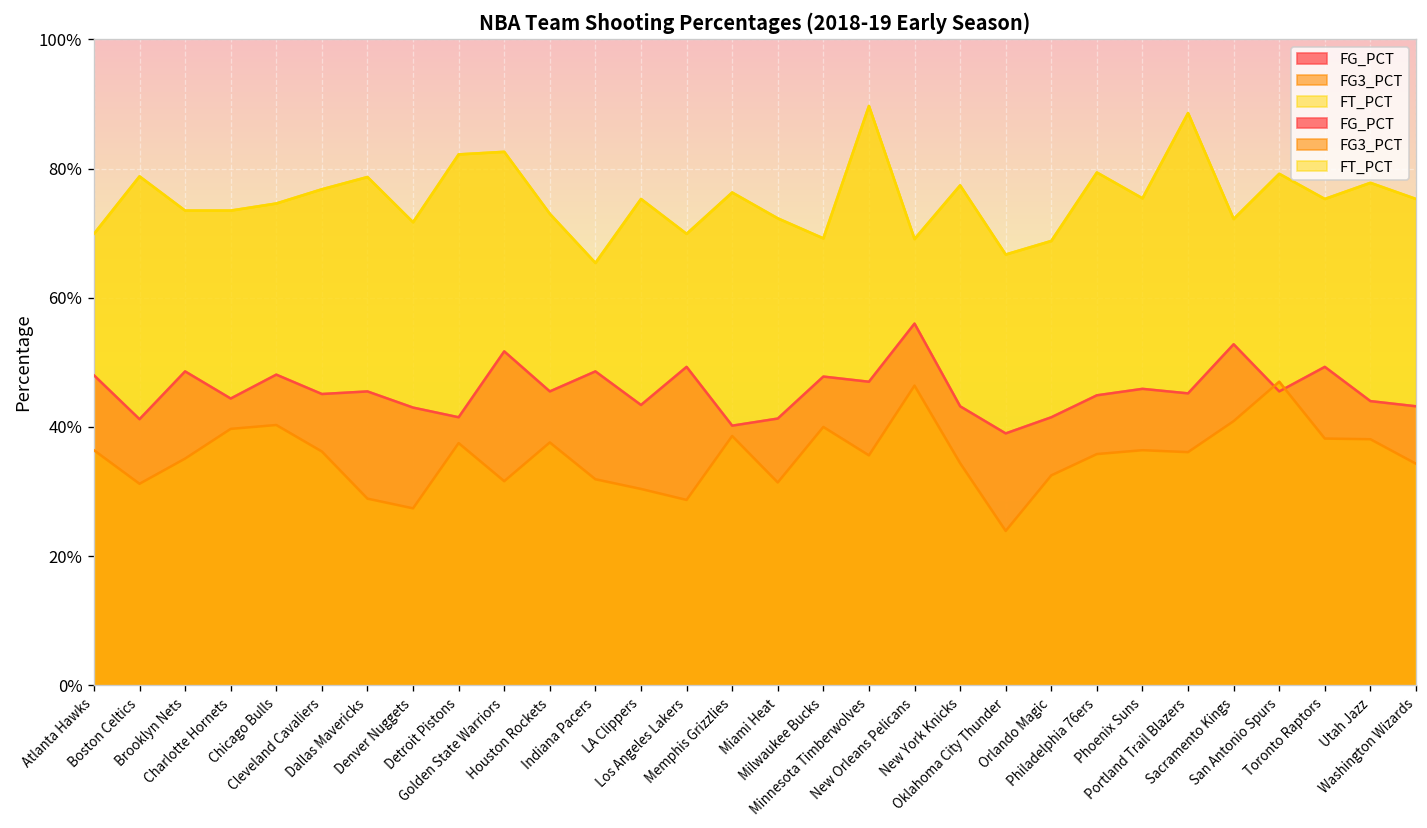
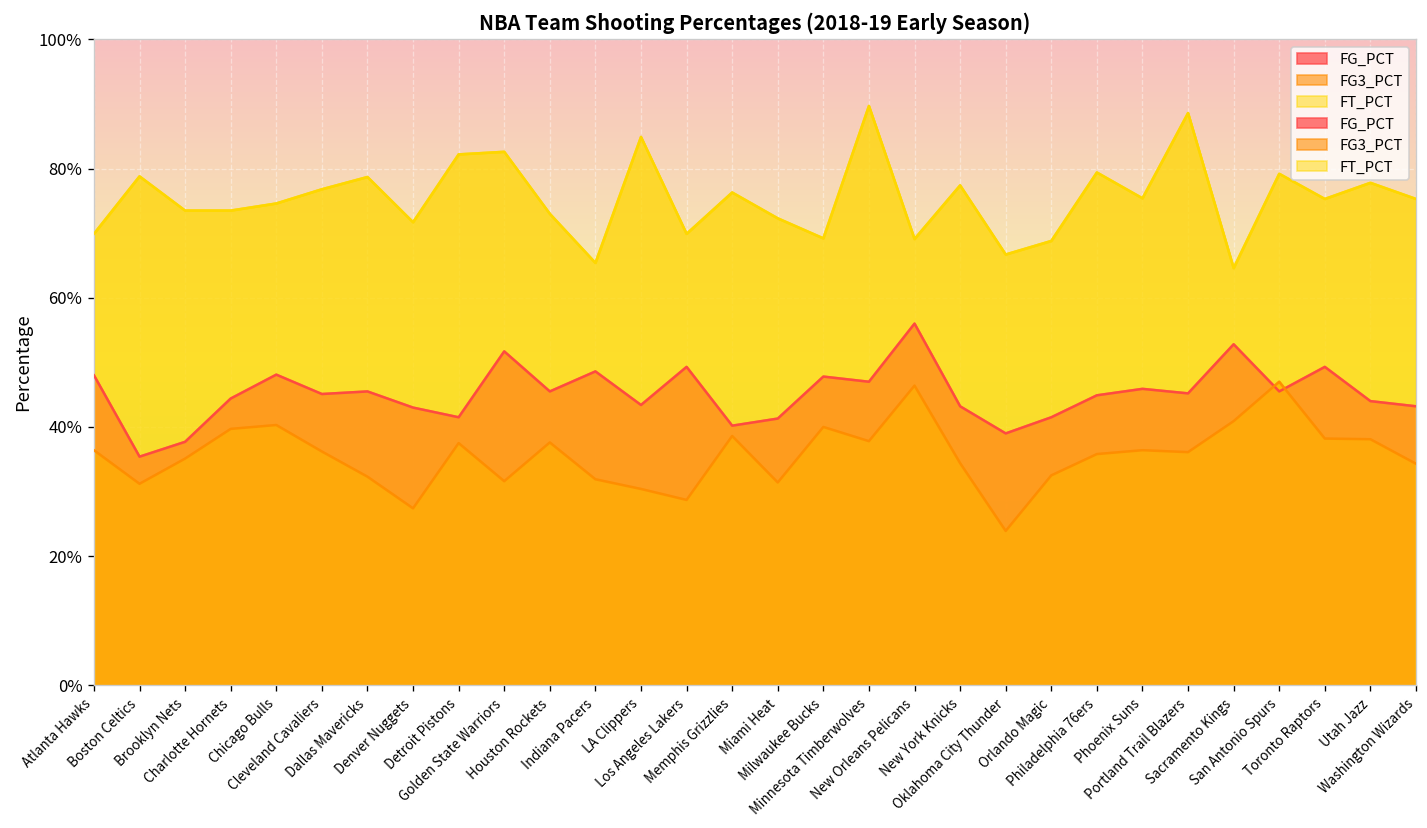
  {
    "FG_PCT": {
      "Atlanta Hawks": "48%",
-     "Boston Celtics": "41%",
-     "Brooklyn Nets": "49%",
+     "Boston Celtics": "35%",
+     "Brooklyn Nets": "38%",
      "Charlotte Hornets": "44%",
      "Chicago Bulls": "48%",
      "Cleveland Cavaliers": "45%",
      "Dallas Mavericks": "46%",
      "Denver Nuggets": "43%",
      "Detroit Pistons": "42%",
      "Golden State Warriors": "52%",
      "Houston Rockets": "46%",
      "Indiana Pacers": "49%",
      "LA Clippers": "43%",
      "Los Angeles Lakers": "49%",
      "Memphis Grizzlies": "40%",
      "Miami Heat": "41%",
      "Milwaukee Bucks": "48%",
      "Minnesota Timberwolves": "47%",
      "New Orleans Pelicans": "56%",
      "New York Knicks": "43%",
      "Oklahoma City Thunder": "39%",
      "Orlando Magic": "42%",
      "Philadelphia 76ers": "45%",
      "Phoenix Suns": "46%",
      "Portland Trail Blazers": "45%",
      "Sacramento Kings": "53%",
      "San Antonio Spurs": "46%",
      "Toronto Raptors": "49%",
      "Utah Jazz": "44%",
      "Washington Wizards": "43%"
    },
    "FG3_PCT": {
      "Atlanta Hawks": "36%",
      "Boston Celtics": "31%",
      "Brooklyn Nets": "35%",
      "Charlotte Hornets": "40%",
      "Chicago Bulls": "40%",
      "Cleveland Cavaliers": "36%",
-     "Dallas Mavericks": "29%",
+     "Dallas Mavericks": "32%",
      "Denver Nuggets": "27%",
      "Detroit Pistons": "38%",
      "Golden State Warriors": "32%",
      "Houston Rockets": "38%",
      "Indiana Pacers": "32%",
      "LA Clippers": "30%",
      "Los Angeles Lakers": "29%",
      "Memphis Grizzlies": "39%",
      "Miami Heat": "31%",
      "Milwaukee Bucks": "40%",
-     "Minnesota Timberwolves": "36%",
+     "Minnesota Timberwolves": "38%",
      "New Orleans Pelicans": "46%",
      "New York Knicks": "34%",
      "Oklahoma City Thunder": "24%",
      "Orlando Magic": "33%",
      "Philadelphia 76ers": "36%",
      "Phoenix Suns": "36%",
      "Portland Trail Blazers": "36%",
      "Sacramento Kings": "41%",
      "San Antonio Spurs": "47%",
      "Toronto Raptors": "38%",
      "Utah Jazz": "38%",
      "Washington Wizards": "34%"
    },
    "FT_PCT": {
      "Atlanta Hawks": "70%",
      "Boston Celtics": "79%",
      "Brooklyn Nets": "74%",
      "Charlotte Hornets": "74%",
      "Chicago Bulls": "75%",
      "Cleveland Cavaliers": "77%",
      "Dallas Mavericks": "79%",
      "Denver Nuggets": "72%",
      "Detroit Pistons": "82%",
      "Golden State Warriors": "83%",
      "Houston Rockets": "73%",
      "Indiana Pacers": "65%",
-     "LA Clippers": "75%",
+     "LA Clippers": "85%",
      "Los Angeles Lakers": "70%",
      "Memphis Grizzlies": "76%",
      "Miami Heat": "72%",
      "Milwaukee Bucks": "69%",
      "Minnesota Timberwolves": "90%",
      "New Orleans Pelicans": "69%",
      "New York Knicks": "77%",
      "Oklahoma City Thunder": "67%",
      "Orlando Magic": "69%",
      "Philadelphia 76ers": "79%",
      "Phoenix Suns": "75%",
      "Portland Trail Blazers": "89%",
-     "Sacramento Kings": "72%",
+     "Sacramento Kings": "65%",
      "San Antonio Spurs": "79%",
      "Toronto Raptors": "75%",
      "Washington Wizards": "75%"
    }
  }
